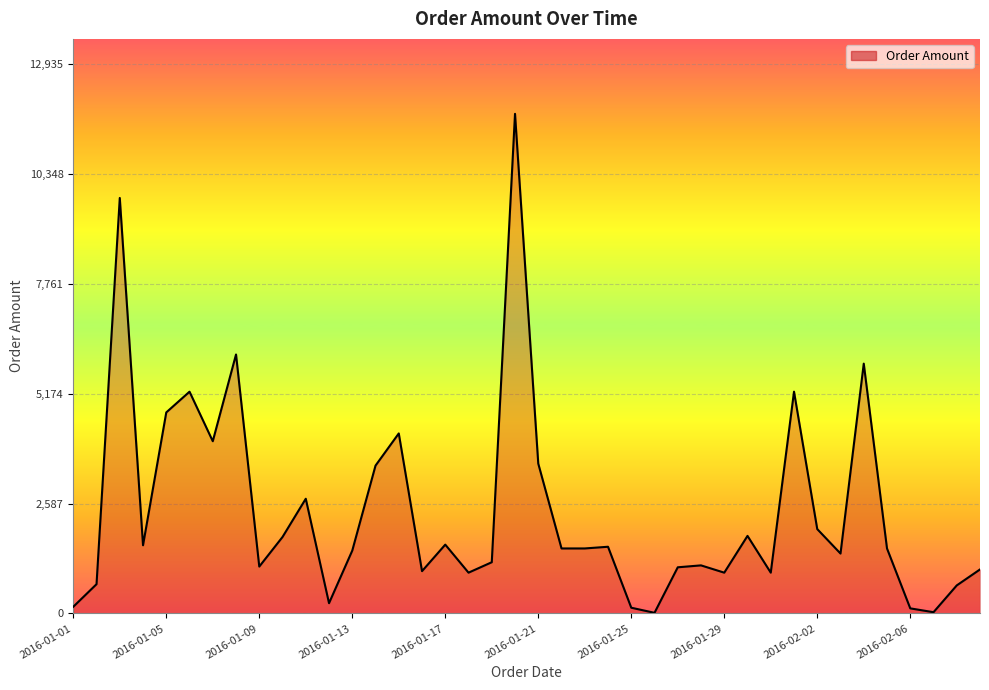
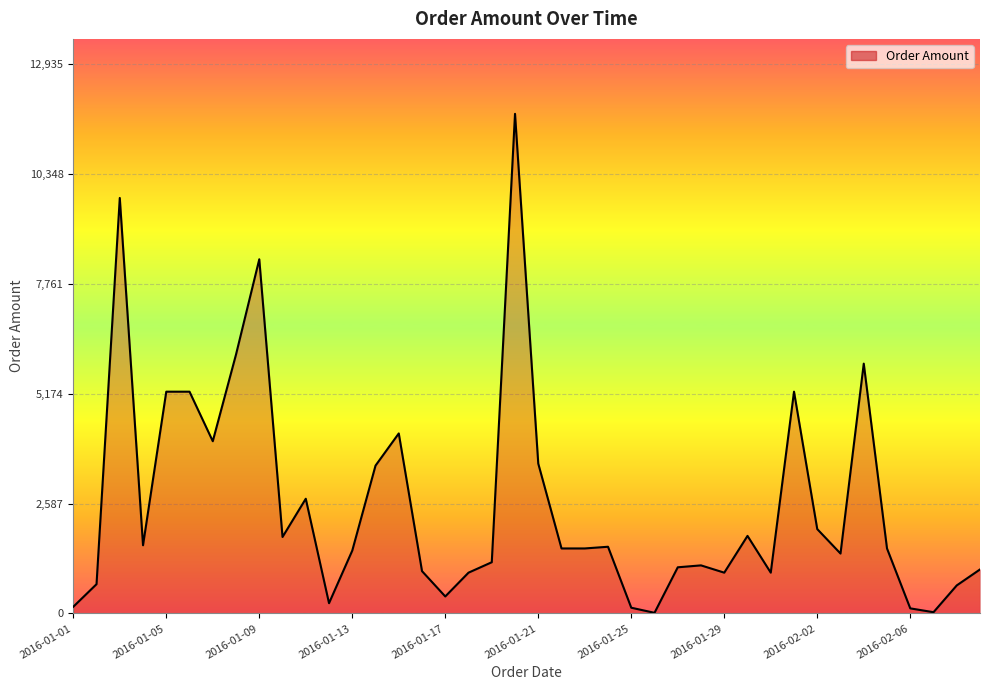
  {
    "2016-01-01": "200",
-   "2016-01-05": "4,700",
-   "2016-01-09": "1,100",
+   "2016-01-05": "5,200",
+   "2016-01-09": "8,300",
    "2016-01-13": "1,500",
-   "2016-01-17": "1,600",
+   "2016-01-17": "400",
    "2016-01-21": "3,500",
    "2016-01-25": "100",
    "2016-01-29": "1,000",
    "2016-02-02": "2,000",
    "2016-02-06": "100"
  }
